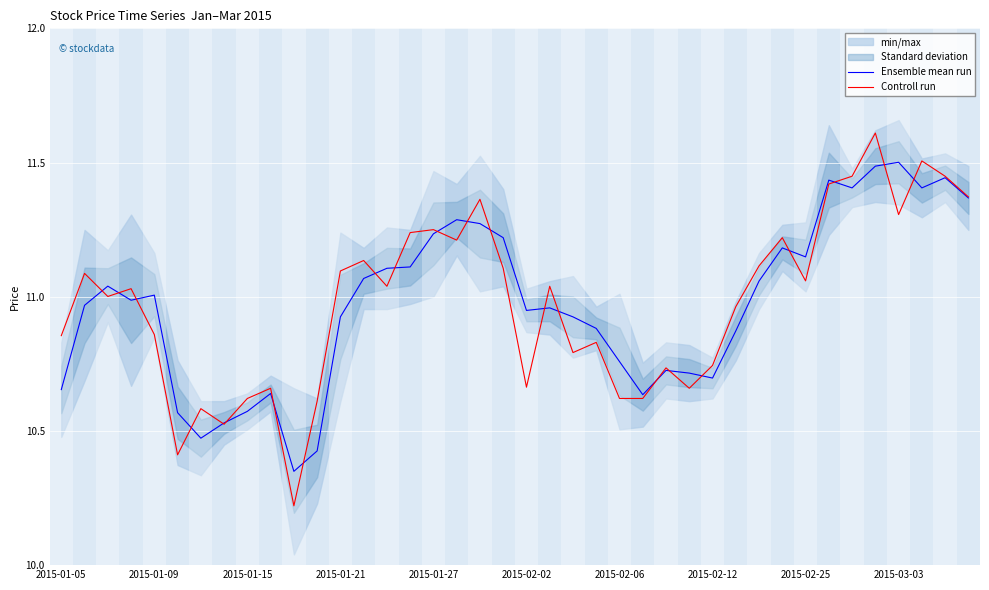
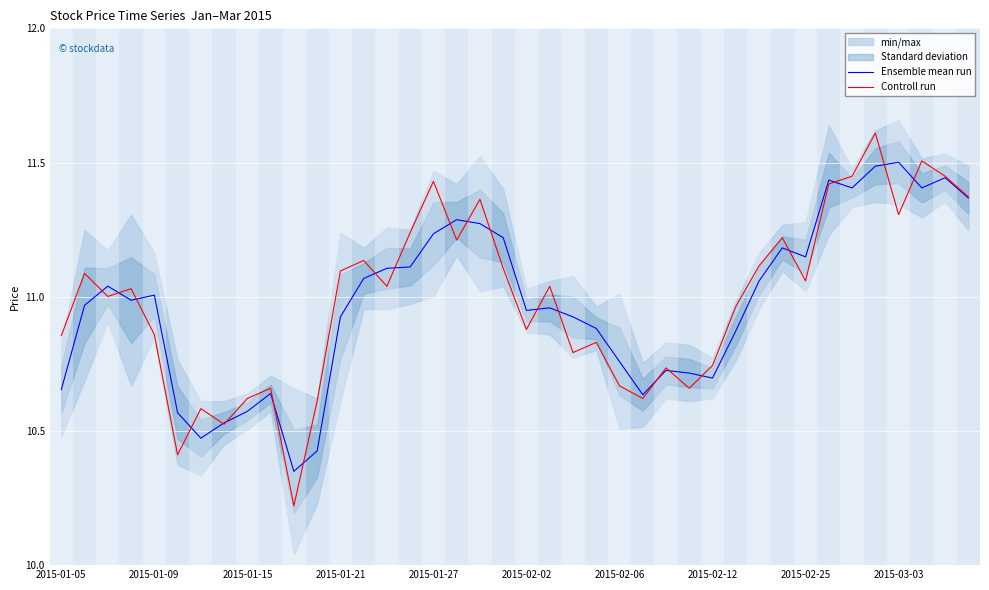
  {
    "Ensemble mean run": {
      "2015-01-05": 10.65,
      "2015-01-09": 11.01,
      "2015-01-15": 10.57,
      "2015-01-21": 10.93,
      "2015-01-27": 11.23,
      "2015-02-02": 10.95,
      "2015-02-06": 10.76,
      "2015-02-12": 10.70,
      "2015-02-25": 11.15,
      "2015-03-03": 11.50
    },
    "Controll run": {
      "2015-01-05": 10.86,
      "2015-01-09": 10.86,
      "2015-01-15": 10.62,
      "2015-01-21": 11.10,
-     "2015-01-27": 11.25,
-     "2015-02-02": 10.66,
-     "2015-02-06": 10.62,
+     "2015-01-27": 11.43,
+     "2015-02-02": 10.88,
+     "2015-02-06": 10.67,
      "2015-02-25": 11.06,
      "2015-03-03": 11.31
    }
  }
